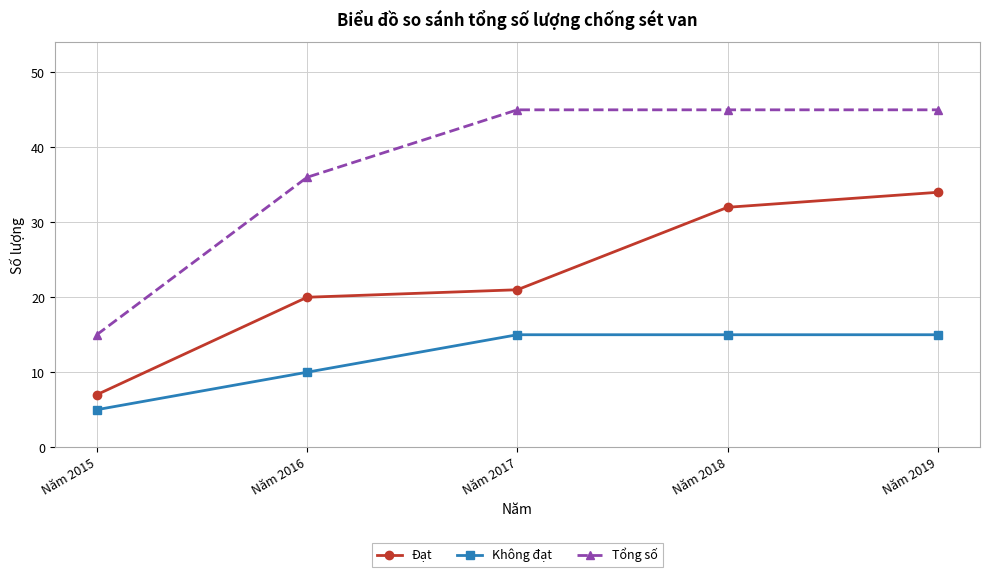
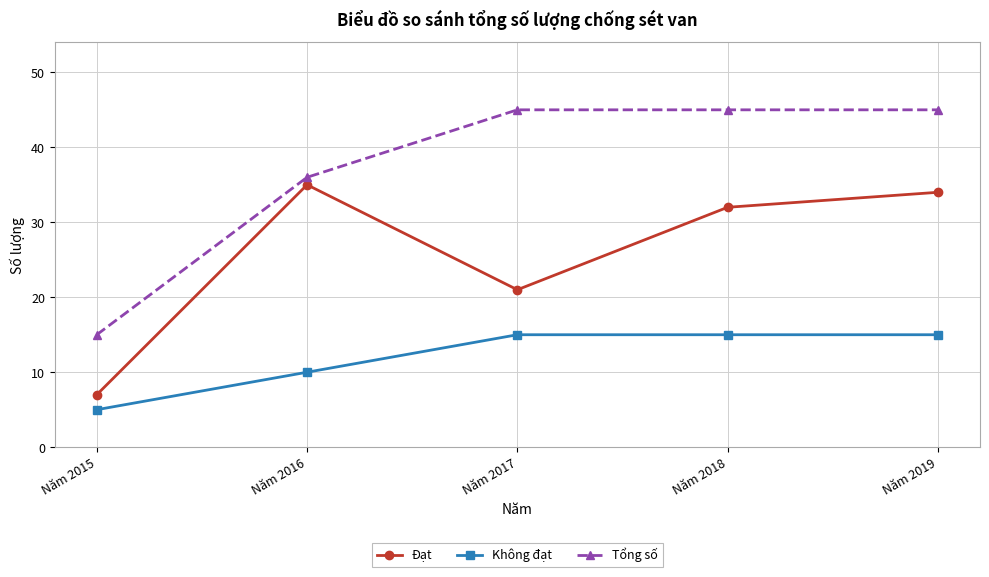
  {
    "Đạt": {
      "Năm 2015": 7,
-     "Năm 2016": 20,
+     "Năm 2016": 35,
      "Năm 2017": 21,
      "Năm 2018": 32,
      "Năm 2019": 34
    },
    "Không đạt": {
      "Năm 2015": 5,
      "Năm 2016": 10,
      "Năm 2017": 15,
      "Năm 2018": 15,
      "Năm 2019": 15
    },
    "Tổng số": {
      "Năm 2015": 15,
      "Năm 2016": 36,
      "Năm 2017": 45,
      "Năm 2018": 45,
      "Năm 2019": 45
    }
  }
